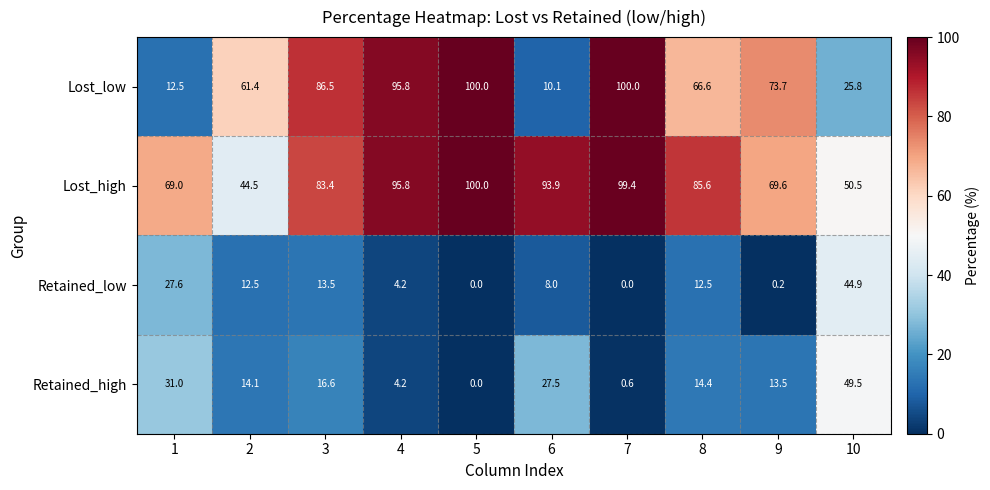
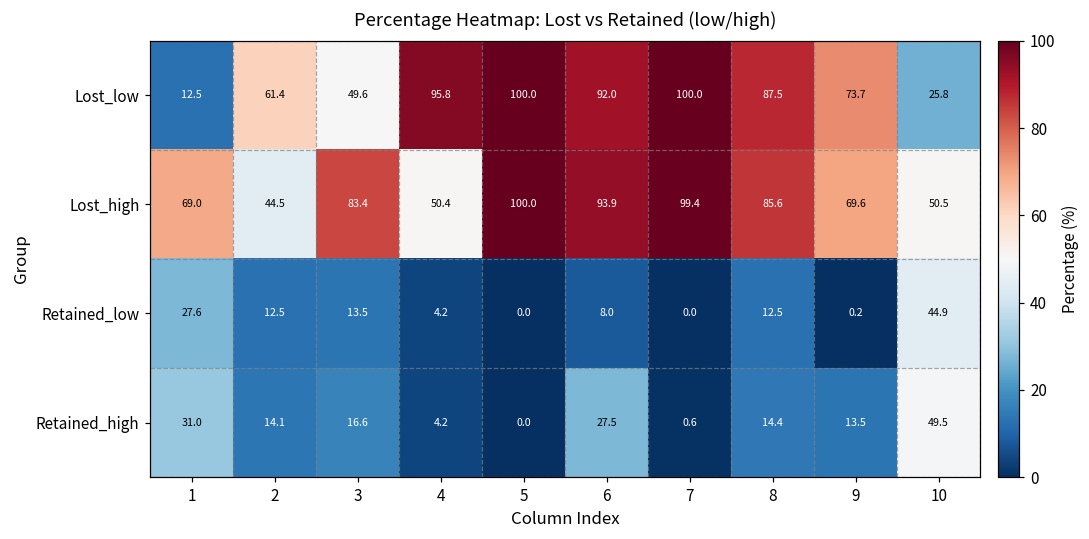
  {
    "Lost_low": {
      "1": 12.5,
      "2": 61.4,
-     "3": 86.5,
+     "3": 49.6,
      "4": 95.8,
      "5": 100.0,
-     "6": 10.1,
+     "6": 92.0,
      "7": 100.0,
-     "8": 66.6,
+     "8": 87.5,
      "9": 73.7,
      "10": 25.8
    },
    "Lost_high": {
      "1": 69.0,
      "2": 44.5,
      "3": 83.4,
-     "4": 95.8,
+     "4": 50.4,
      "5": 100.0,
      "6": 93.9,
      "7": 99.4,
      "8": 85.6,
      "9": 69.6,
      "10": 50.5
    },
    "Retained_low": {
      "1": 27.6,
      "2": 12.5,
      "3": 13.5,
      "4": 4.2,
      "5": 0.0,
      "6": 8.0,
      "7": 0.0,
      "8": 12.5,
      "9": 0.2,
      "10": 44.9
    },
    "Retained_high": {
      "1": 31.0,
      "2": 14.1,
      "3": 16.6,
      "4": 4.2,
      "5": 0.0,
      "6": 27.5,
      "7": 0.6,
      "8": 14.4,
      "9": 13.5,
      "10": 49.5
    }
  }
